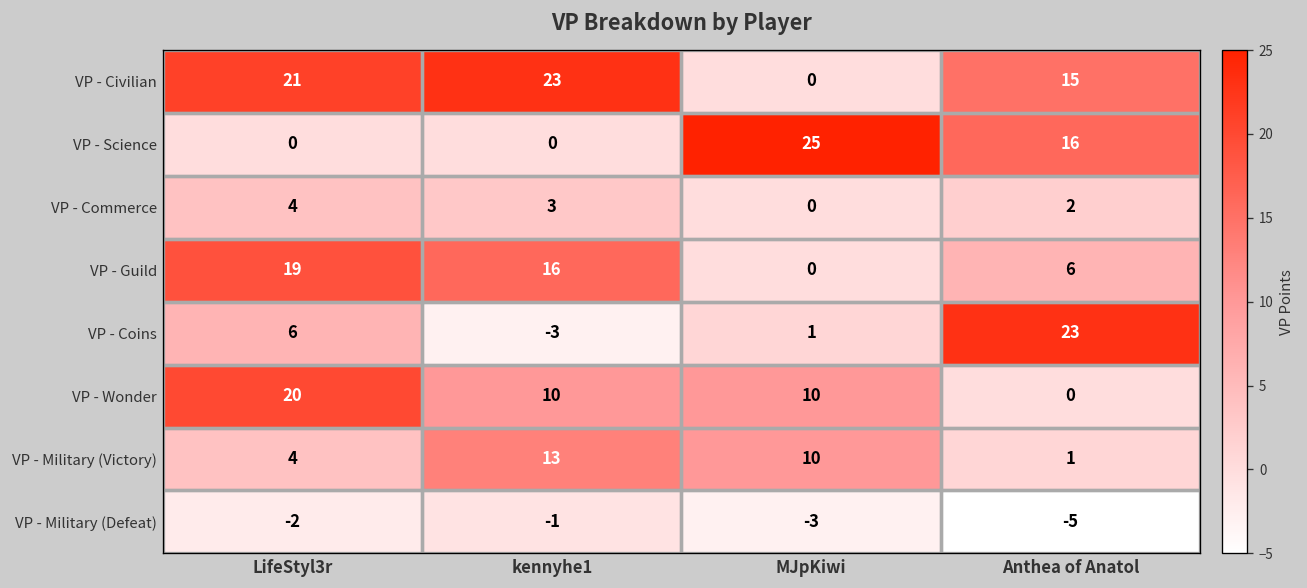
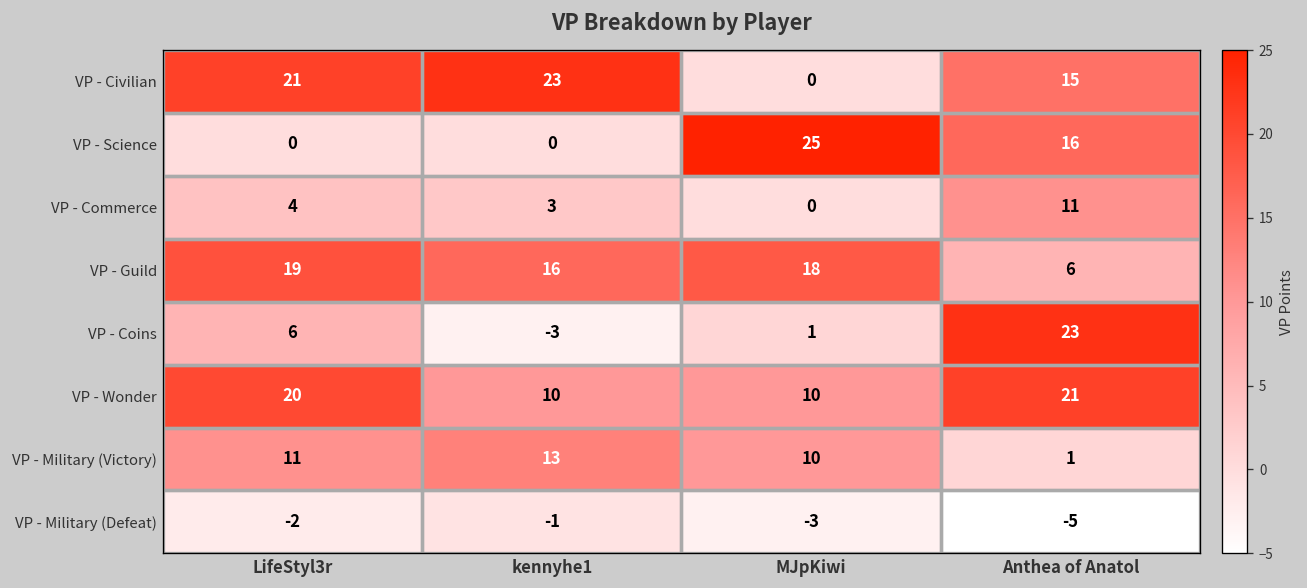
  {
    "VP - Civilian": {
      "LifeStyl3r": 21,
      "kennyhe1": 23,
      "MJpKiwi": 0,
      "Anthea of Anatol": 15
    },
    "VP - Science": {
      "LifeStyl3r": 0,
      "kennyhe1": 0,
      "MJpKiwi": 25,
      "Anthea of Anatol": 16
    },
    "VP - Commerce": {
      "LifeStyl3r": 4,
      "kennyhe1": 3,
      "MJpKiwi": 0,
-     "Anthea of Anatol": 2
+     "Anthea of Anatol": 11
    },
    "VP - Guild": {
      "LifeStyl3r": 19,
      "kennyhe1": 16,
-     "MJpKiwi": 0,
+     "MJpKiwi": 18,
      "Anthea of Anatol": 6
    },
    "VP - Coins": {
      "LifeStyl3r": 6,
      "kennyhe1": -3,
      "MJpKiwi": 1,
      "Anthea of Anatol": 23
    },
    "VP - Wonder": {
      "LifeStyl3r": 20,
      "kennyhe1": 10,
      "MJpKiwi": 10,
-     "Anthea of Anatol": 0
+     "Anthea of Anatol": 21
    },
    "VP - Military (Victory)": {
-     "LifeStyl3r": 4,
+     "LifeStyl3r": 11,
      "kennyhe1": 13,
      "MJpKiwi": 10,
      "Anthea of Anatol": 1
    },
    "VP - Military (Defeat)": {
      "LifeStyl3r": -2,
      "kennyhe1": -1,
      "MJpKiwi": -3,
      "Anthea of Anatol": -5
    }
  }
